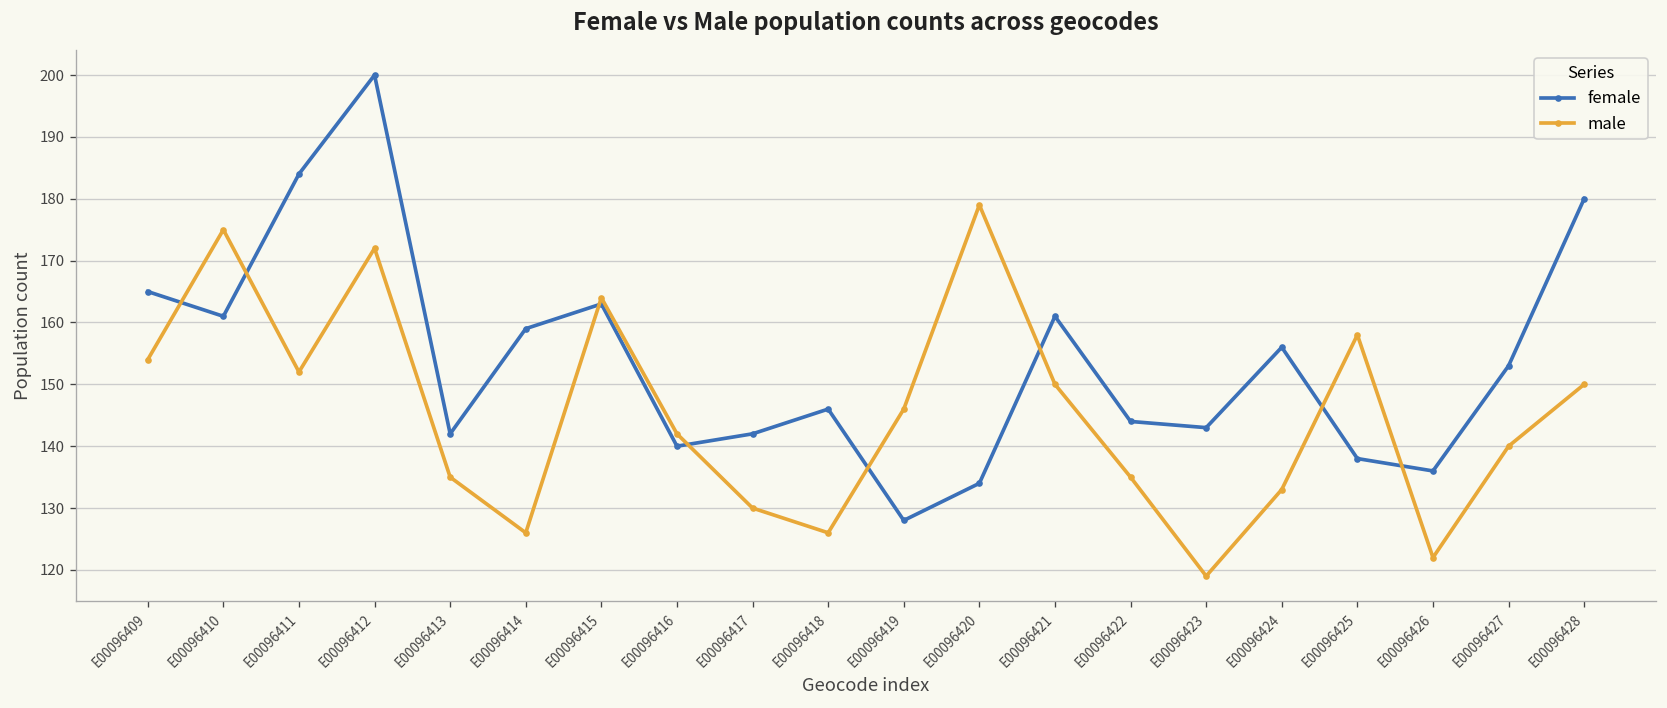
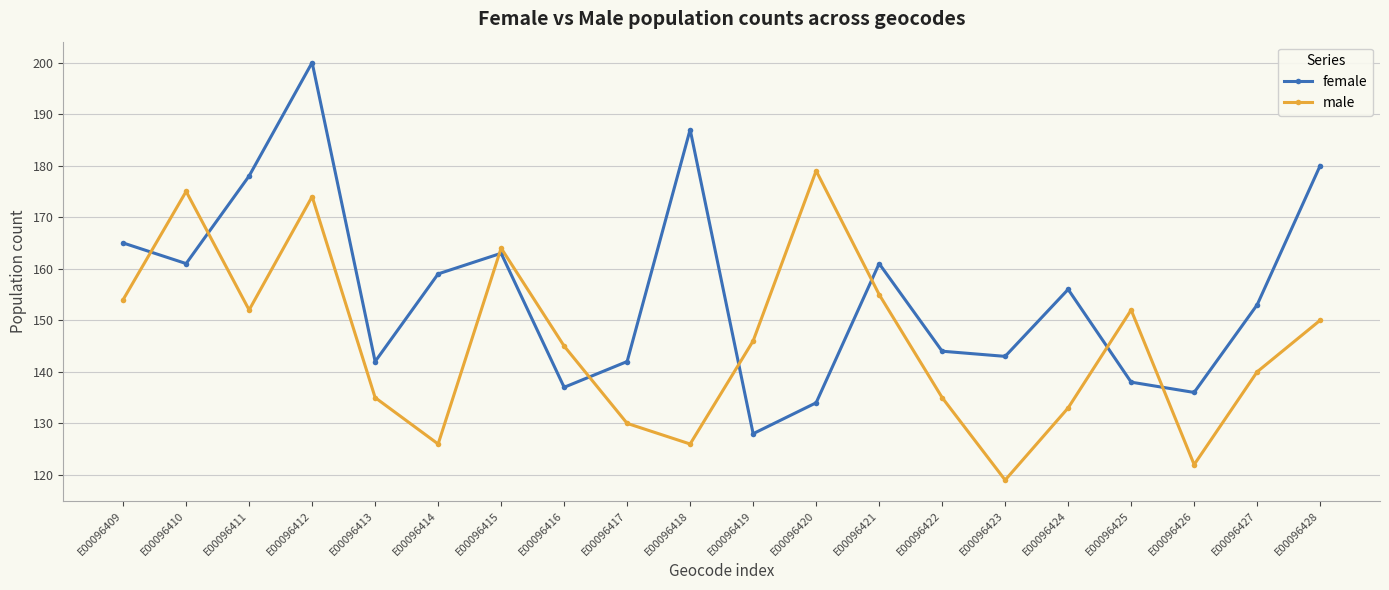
  {
    "female": {
      "E00096409": 165,
      "E00096410": 161,
-     "E00096411": 184,
+     "E00096411": 178,
      "E00096412": 200,
      "E00096413": 142,
      "E00096414": 159,
      "E00096415": 163,
-     "E00096416": 140,
+     "E00096416": 137,
      "E00096417": 142,
-     "E00096418": 146,
+     "E00096418": 187,
      "E00096419": 128,
      "E00096420": 134,
      "E00096421": 161,
      "E00096422": 144,
      "E00096423": 143,
      "E00096424": 156,
      "E00096425": 138,
      "E00096426": 136,
      "E00096427": 153,
      "E00096428": 180
    },
    "male": {
      "E00096409": 154,
      "E00096410": 175,
      "E00096411": 152,
-     "E00096412": 172,
+     "E00096412": 174,
      "E00096413": 135,
      "E00096414": 126,
      "E00096415": 164,
-     "E00096416": 142,
+     "E00096416": 145,
      "E00096417": 130,
      "E00096418": 126,
      "E00096419": 146,
      "E00096420": 179,
-     "E00096421": 150,
+     "E00096421": 155,
      "E00096422": 135,
      "E00096423": 119,
      "E00096424": 133,
-     "E00096425": 158,
+     "E00096425": 152,
      "E00096426": 122,
      "E00096427": 140,
      "E00096428": 150
    }
  }
